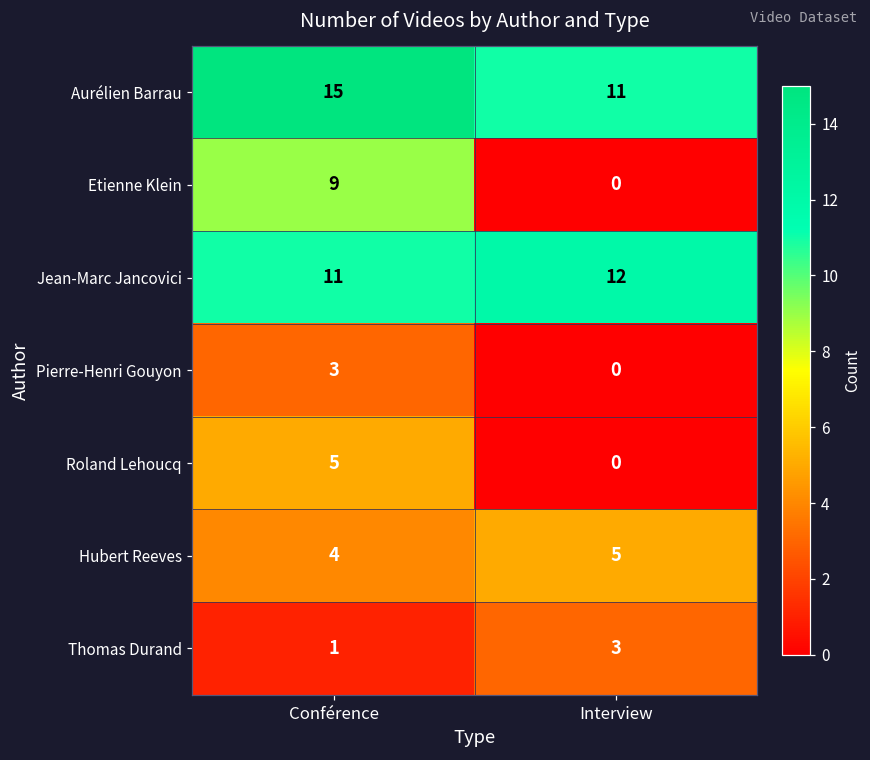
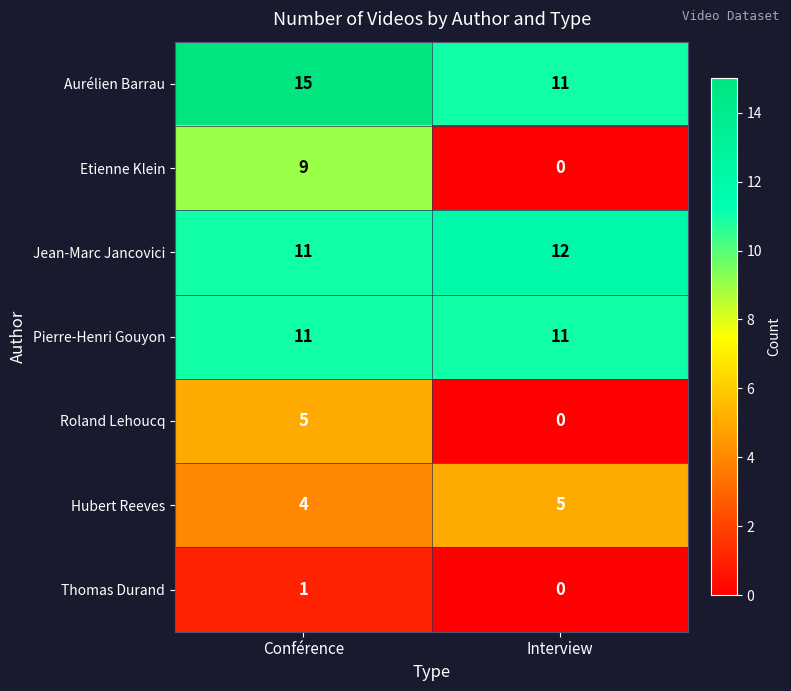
  {
    "Aurélien Barrau": {
      "Conférence": 15,
      "Interview": 11
    },
    "Etienne Klein": {
      "Conférence": 9,
      "Interview": 0
    },
    "Jean-Marc Jancovici": {
      "Conférence": 11,
      "Interview": 12
    },
    "Pierre-Henri Gouyon": {
-     "Conférence": 3,
-     "Interview": 0
+     "Conférence": 11,
+     "Interview": 11
    },
    "Roland Lehoucq": {
      "Conférence": 5,
      "Interview": 0
    },
    "Hubert Reeves": {
      "Conférence": 4,
      "Interview": 5
    },
    "Thomas Durand": {
      "Conférence": 1,
-     "Interview": 3
+     "Interview": 0
    }
  }
